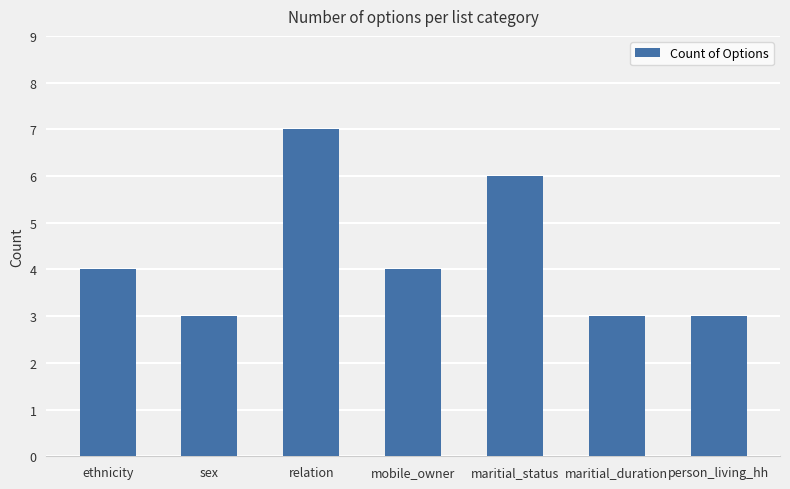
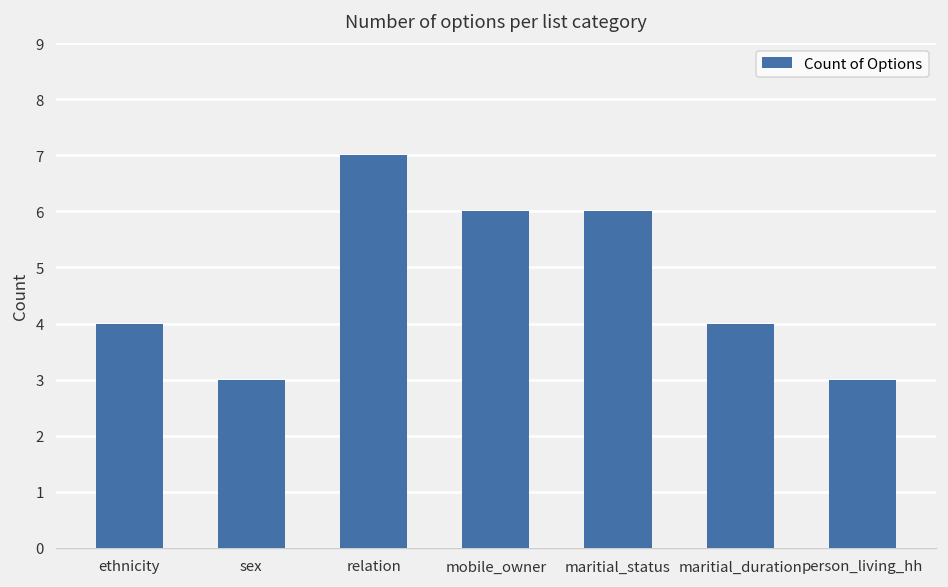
  {
    "ethnicity": 4,
    "sex": 3,
    "relation": 7,
-   "mobile_owner": 4,
+   "mobile_owner": 6,
    "maritial_status": 6,
-   "maritial_duration": 3,
+   "maritial_duration": 4,
    "person_living_hh": 3
  }
